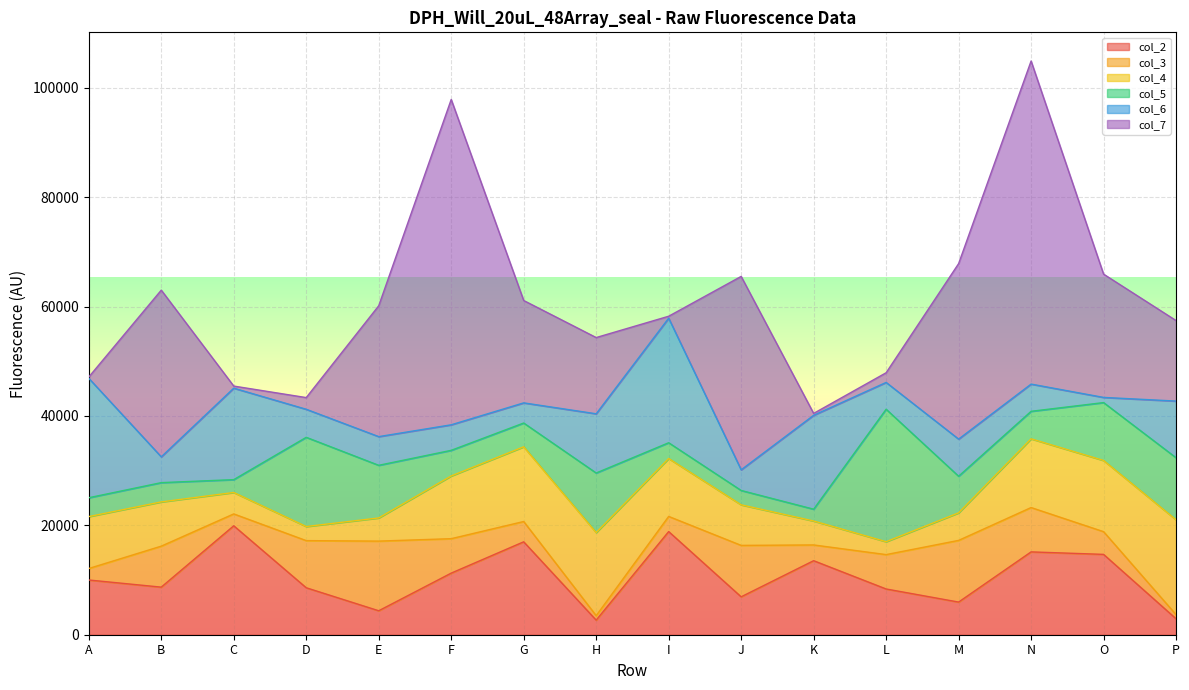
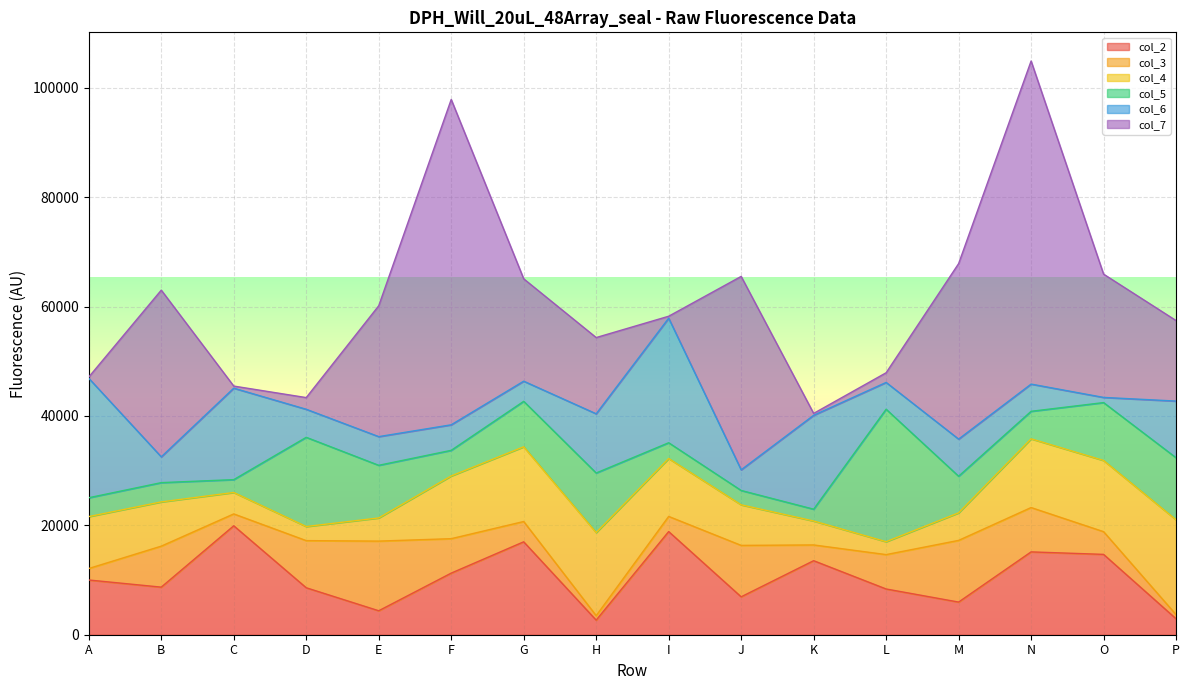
  {
    "col_2": {
      "A": 10000,
      "B": 9000,
      "C": 20000,
      "D": 9000,
      "E": 4000,
      "F": 11000,
      "G": 17000,
      "H": 3000,
      "I": 19000,
      "J": 7000,
      "K": 14000,
      "L": 8000,
      "M": 6000,
      "N": 15000,
      "O": 15000,
      "P": 3000
    },
    "col_5": {
      "A": 3000,
      "B": 4000,
      "C": 2000,
      "D": 16000,
      "E": 10000,
      "F": 5000,
-     "G": 4000,
+     "G": 8000,
      "H": 11000,
      "I": 3000,
      "J": 3000,
      "K": 2000,
      "L": 24000,
      "M": 7000,
      "N": 5000,
      "O": 11000,
      "P": 11000
    },
    "col_6": {
      "B": 5000,
      "D": 5000,
      "E": 5000,
      "F": 5000,
      "G": 4000,
      "H": 11000,
      "J": 4000,
      "L": 5000,
      "M": 7000,
      "N": 5000,
      "O": 1000,
      "P": 10000
    },
    "col_7": {
      "B": 30000,
      "D": 2000,
      "E": 24000,
      "F": 59000,
      "G": 19000,
      "H": 14000,
      "J": 35000,
      "L": 2000,
      "M": 32000,
      "N": 59000,
      "O": 23000,
      "P": 15000
    }
  }
